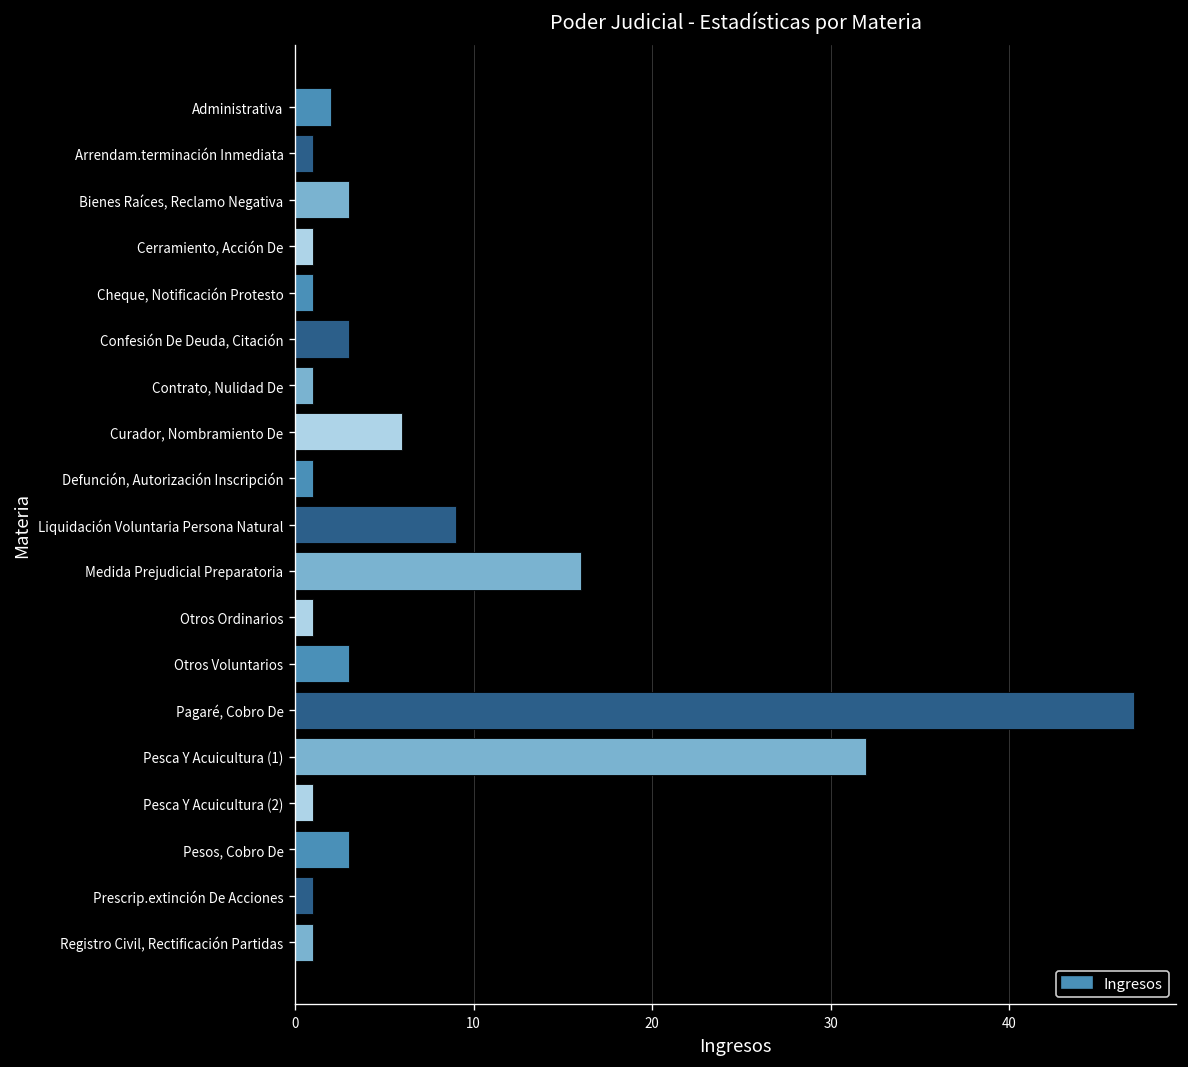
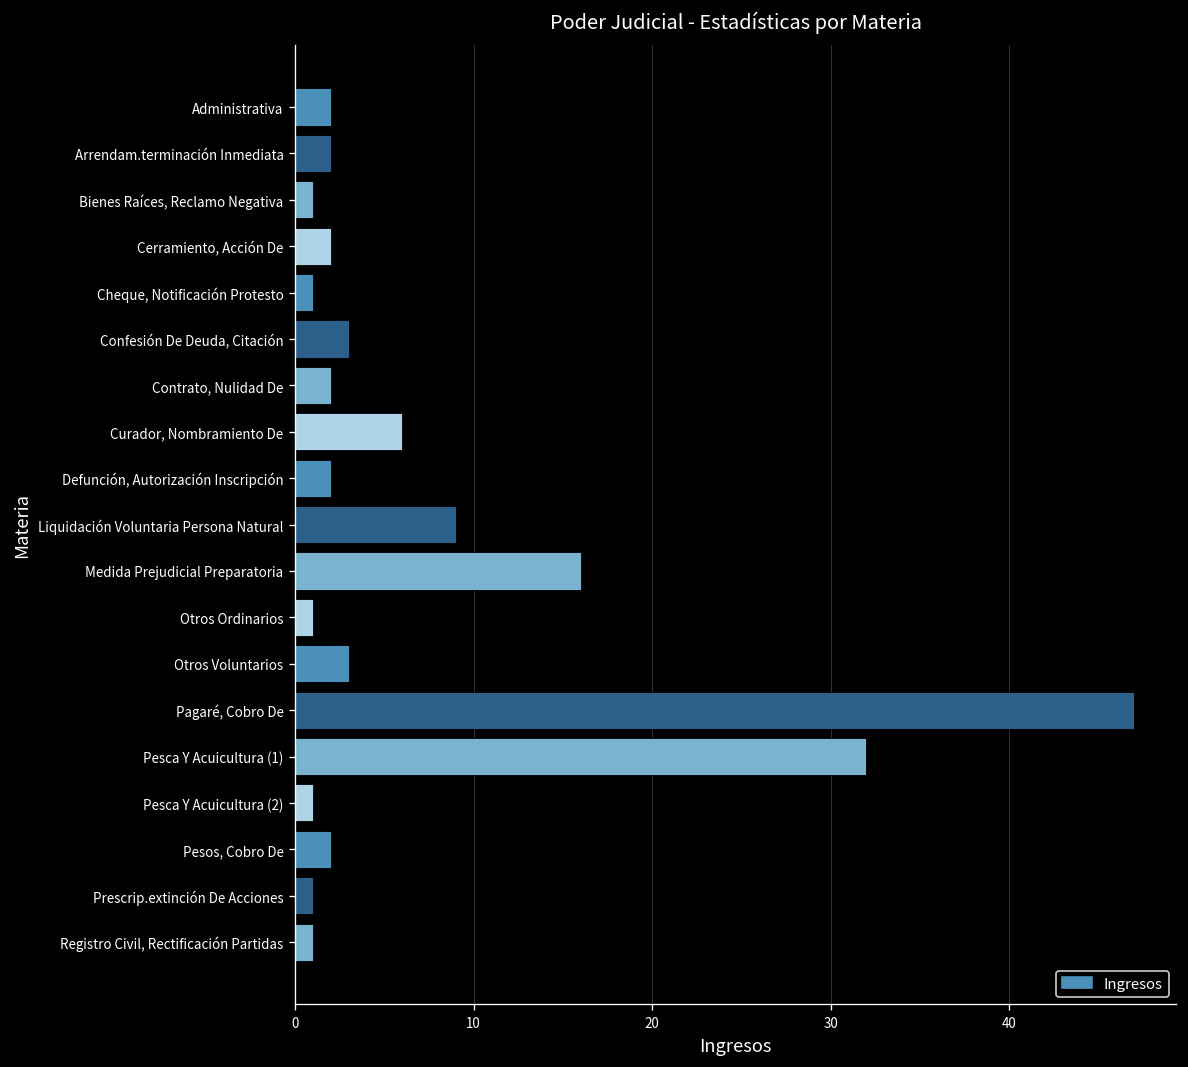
  {
    "Administrativa": 2,
-   "Arrendam.terminación Inmediata": 1,
-   "Bienes Raíces, Reclamo Negativa": 3,
-   "Cerramiento, Acción De": 1,
+   "Arrendam.terminación Inmediata": 2,
+   "Bienes Raíces, Reclamo Negativa": 1,
+   "Cerramiento, Acción De": 2,
    "Cheque, Notificación Protesto": 1,
    "Confesión De Deuda, Citación": 3,
-   "Contrato, Nulidad De": 1,
+   "Contrato, Nulidad De": 2,
    "Curador, Nombramiento De": 6,
-   "Defunción, Autorización Inscripción": 1,
+   "Defunción, Autorización Inscripción": 2,
    "Liquidación Voluntaria Persona Natural": 9,
    "Medida Prejudicial Preparatoria": 16,
    "Otros Ordinarios": 1,
    "Otros Voluntarios": 3,
    "Pagaré, Cobro De": 47,
    "Pesca Y Acuicultura (1)": 32,
    "Pesca Y Acuicultura (2)": 1,
-   "Pesos, Cobro De": 3,
+   "Pesos, Cobro De": 2,
    "Prescrip.extinción De Acciones": 1,
    "Registro Civil, Rectificación Partidas": 1
  }
